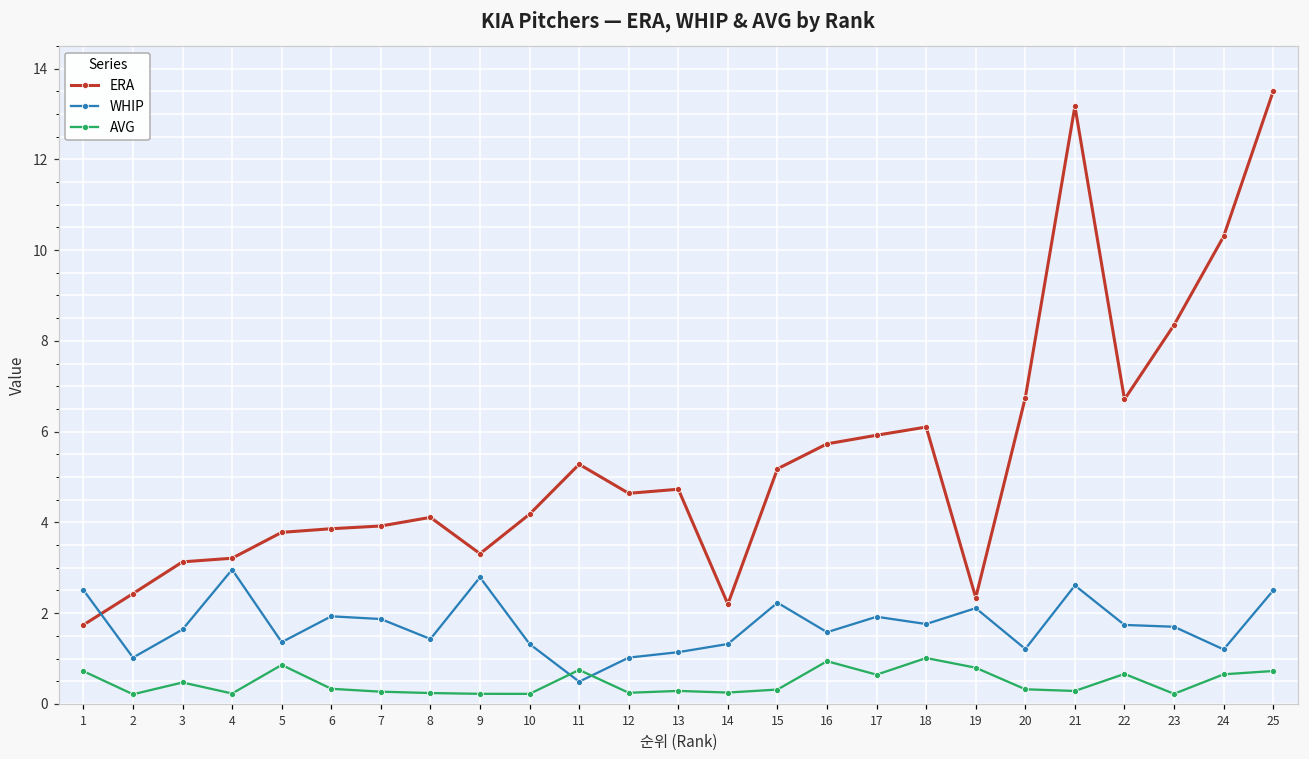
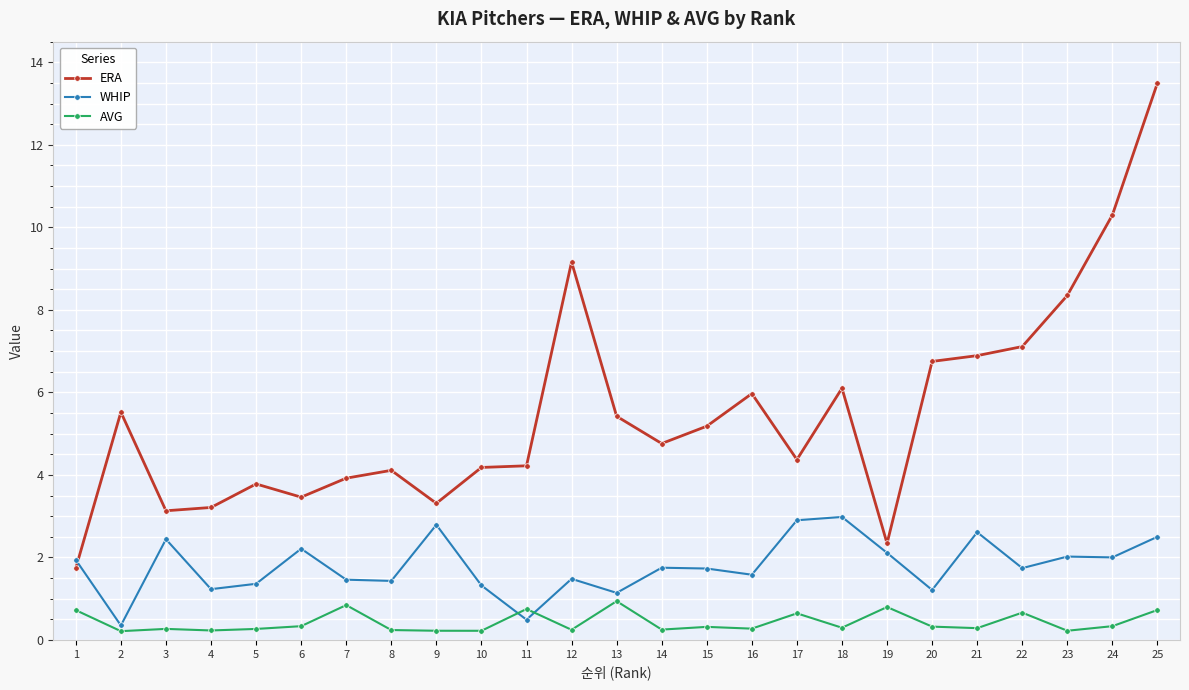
  {
    "ERA": {
      "1": 1.7,
-     "2": 2.4,
+     "2": 5.5,
      "3": 3.1,
      "4": 3.2,
      "5": 3.8,
-     "6": 3.9,
+     "6": 3.5,
      "7": 3.9,
      "8": 4.1,
      "9": 3.3,
      "10": 4.2,
-     "11": 5.3,
-     "12": 4.6,
-     "13": 4.7,
-     "14": 2.2,
+     "11": 4.2,
+     "12": 9.2,
+     "13": 5.4,
+     "14": 4.8,
      "15": 5.2,
-     "16": 5.7,
-     "17": 5.9,
+     "16": 6.0,
+     "17": 4.4,
      "18": 6.1,
      "19": 2.3,
      "20": 6.8,
-     "21": 13.2,
-     "22": 6.7,
+     "21": 6.9,
+     "22": 7.1,
      "23": 8.4,
      "24": 10.3,
      "25": 13.5
    },
    "WHIP": {
-     "1": 2.5,
-     "2": 1.0,
-     "3": 1.6,
-     "4": 3.0,
+     "1": 1.9,
+     "2": 0.4,
+     "3": 2.4,
+     "4": 1.2,
      "5": 1.4,
-     "6": 1.9,
-     "7": 1.9,
+     "6": 2.2,
+     "7": 1.5,
      "8": 1.4,
      "9": 2.8,
      "10": 1.3,
      "11": 0.5,
-     "12": 1.0,
+     "12": 1.5,
      "13": 1.1,
-     "14": 1.3,
-     "15": 2.2,
+     "14": 1.8,
+     "15": 1.7,
      "16": 1.6,
-     "17": 1.9,
-     "18": 1.8,
+     "17": 2.9,
+     "18": 3.0,
      "19": 2.1,
      "20": 1.2,
      "21": 2.6,
      "22": 1.7,
-     "23": 1.7,
-     "24": 1.2,
+     "23": 2.0,
+     "24": 2.0,
      "25": 2.5
    },
    "AVG": {
      "1": 0.7,
      "2": 0.2,
-     "3": 0.5,
+     "3": 0.3,
      "4": 0.2,
-     "5": 0.9,
+     "5": 0.3,
      "6": 0.3,
-     "7": 0.3,
+     "7": 0.8,
      "8": 0.2,
      "9": 0.2,
      "10": 0.2,
      "11": 0.7,
      "12": 0.2,
-     "13": 0.3,
+     "13": 0.9,
      "14": 0.3,
      "15": 0.3,
-     "16": 0.9,
+     "16": 0.3,
      "17": 0.6,
-     "18": 1.0,
+     "18": 0.3,
      "19": 0.8,
      "20": 0.3,
      "21": 0.3,
      "22": 0.7,
      "23": 0.2,
-     "24": 0.7,
+     "24": 0.3,
      "25": 0.7
    }
  }
